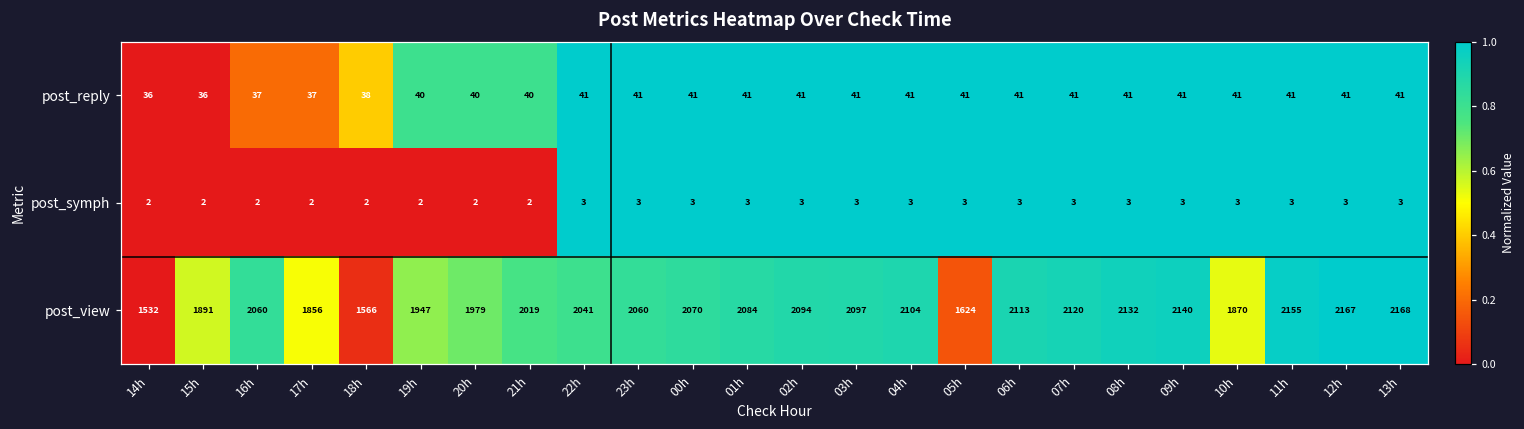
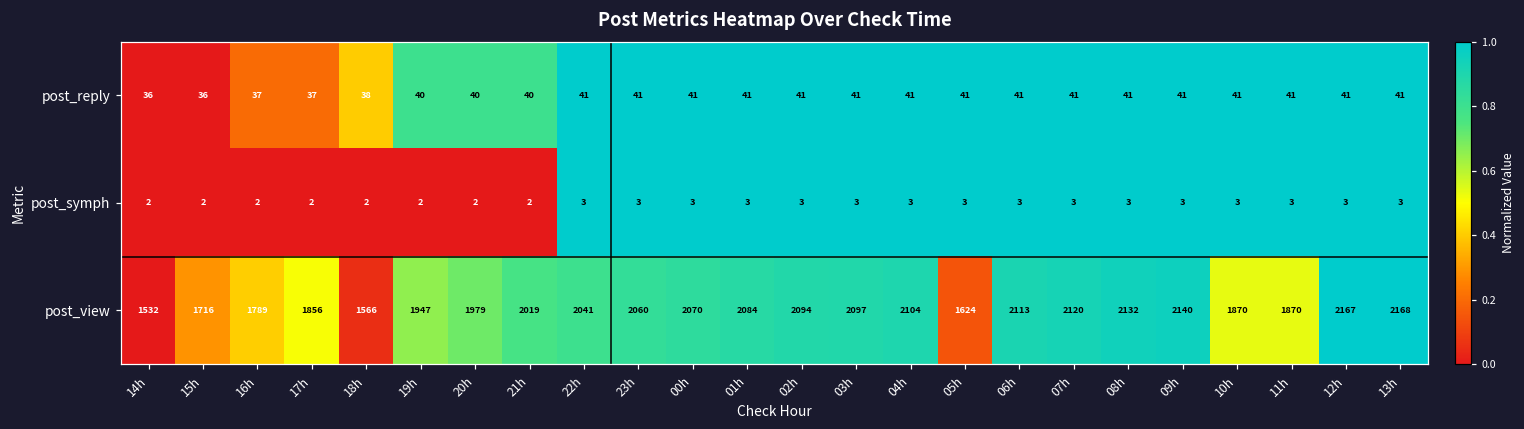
  {
    "post_reply": {
      "14h": 36,
      "15h": 36,
      "16h": 37,
      "17h": 37,
      "18h": 38,
      "19h": 40,
      "20h": 40,
      "21h": 40,
      "22h": 41,
      "23h": 41,
      "00h": 41,
      "01h": 41,
      "02h": 41,
      "03h": 41,
      "04h": 41,
      "05h": 41,
      "06h": 41,
      "07h": 41,
      "08h": 41,
      "09h": 41,
      "10h": 41,
      "11h": 41,
      "12h": 41,
      "13h": 41
    },
    "post_symph": {
      "14h": 2,
      "15h": 2,
      "16h": 2,
      "17h": 2,
      "18h": 2,
      "19h": 2,
      "20h": 2,
      "21h": 2,
      "22h": 3,
      "23h": 3,
      "00h": 3,
      "01h": 3,
      "02h": 3,
      "03h": 3,
      "04h": 3,
      "05h": 3,
      "06h": 3,
      "07h": 3,
      "08h": 3,
      "09h": 3,
      "10h": 3,
      "11h": 3,
      "12h": 3,
      "13h": 3
    },
    "post_view": {
      "14h": 1532,
-     "15h": 1891,
-     "16h": 2060,
+     "15h": 1716,
+     "16h": 1789,
      "17h": 1856,
      "18h": 1566,
      "19h": 1947,
      "20h": 1979,
      "21h": 2019,
      "22h": 2041,
      "23h": 2060,
      "00h": 2070,
      "01h": 2084,
      "02h": 2094,
      "03h": 2097,
      "04h": 2104,
      "05h": 1624,
      "06h": 2113,
      "07h": 2120,
      "08h": 2132,
      "09h": 2140,
      "10h": 1870,
-     "11h": 2155,
+     "11h": 1870,
      "12h": 2167,
      "13h": 2168
    }
  }
